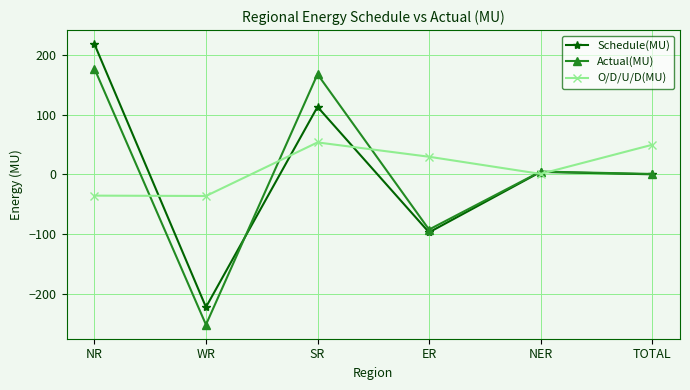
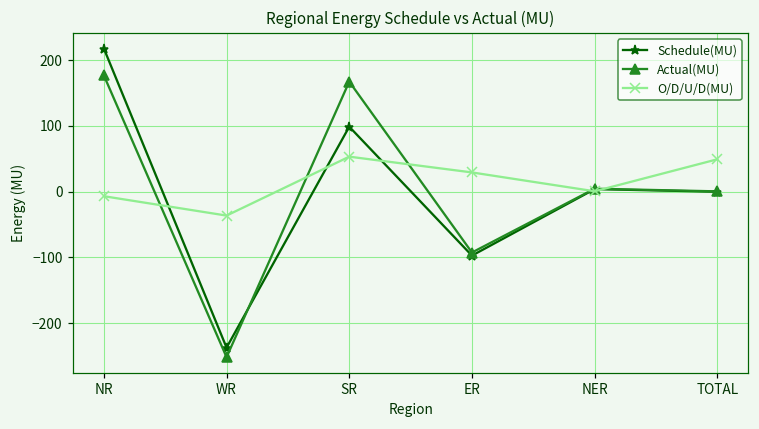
  {
    "Schedule(MU)": {
      "NR": 220,
-     "WR": -220,
-     "SR": 110,
+     "WR": -240,
+     "SR": 100,
      "ER": -100
    },
    "Actual(MU)": {
      "NR": 180,
      "WR": -250,
      "SR": 170,
      "ER": -90
    },
    "O/D/U/D(MU)": {
-     "NR": -40,
+     "NR": -10,
      "WR": -40,
      "SR": 50,
      "ER": 30,
      "TOTAL": 50
    }
  }
